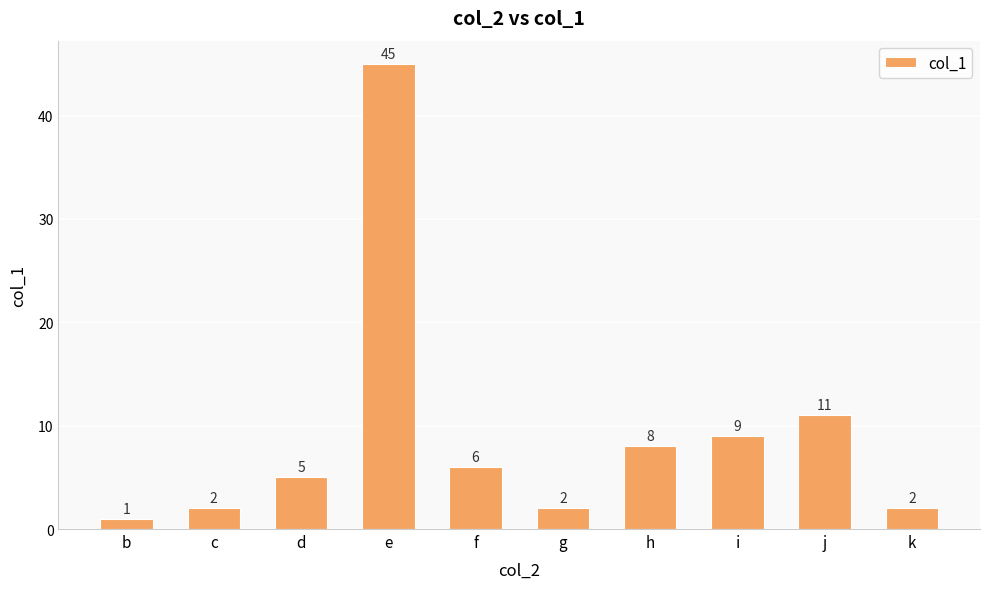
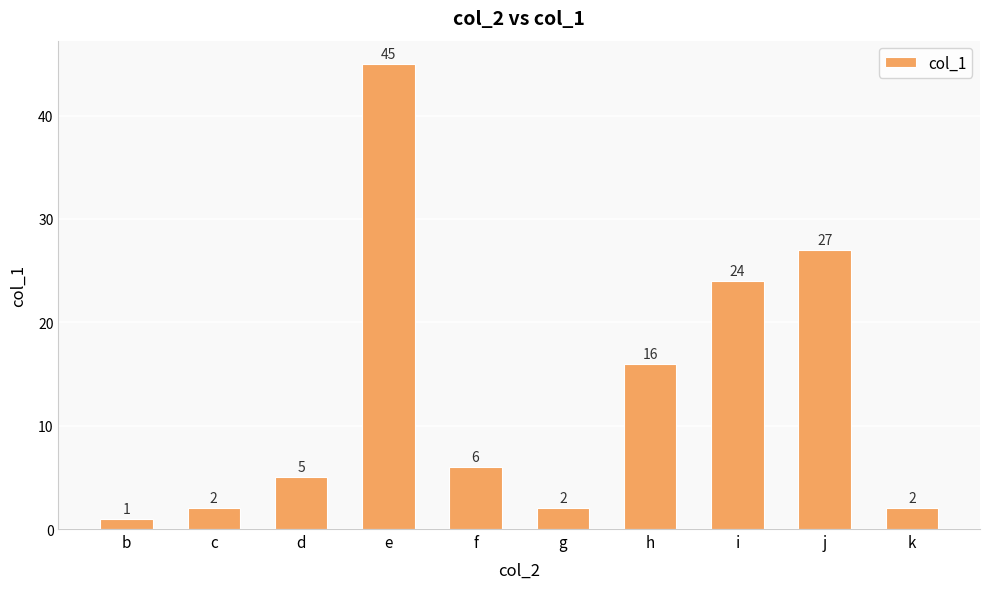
  {
    "b": 1,
    "c": 2,
    "d": 5,
    "e": 45,
    "f": 6,
    "g": 2,
-   "h": 8,
-   "i": 9,
-   "j": 11,
+   "h": 16,
+   "i": 24,
+   "j": 27,
    "k": 2
  }
